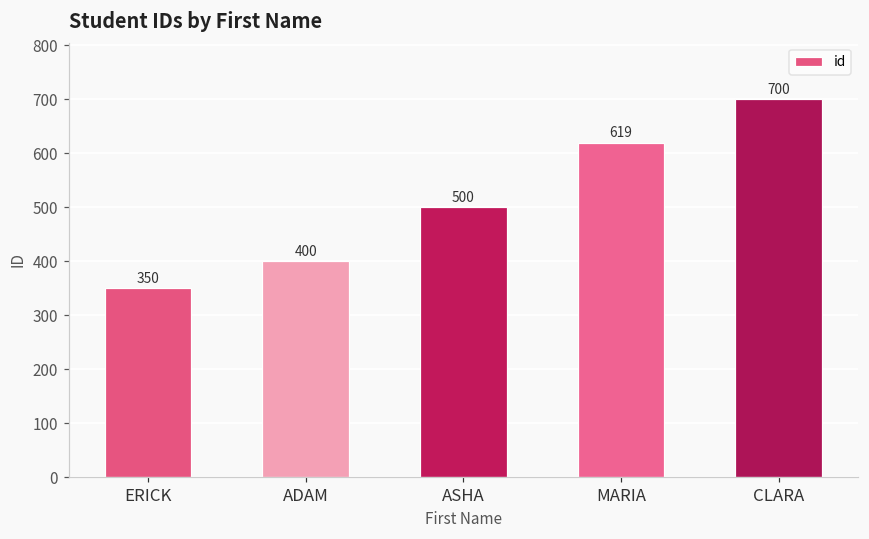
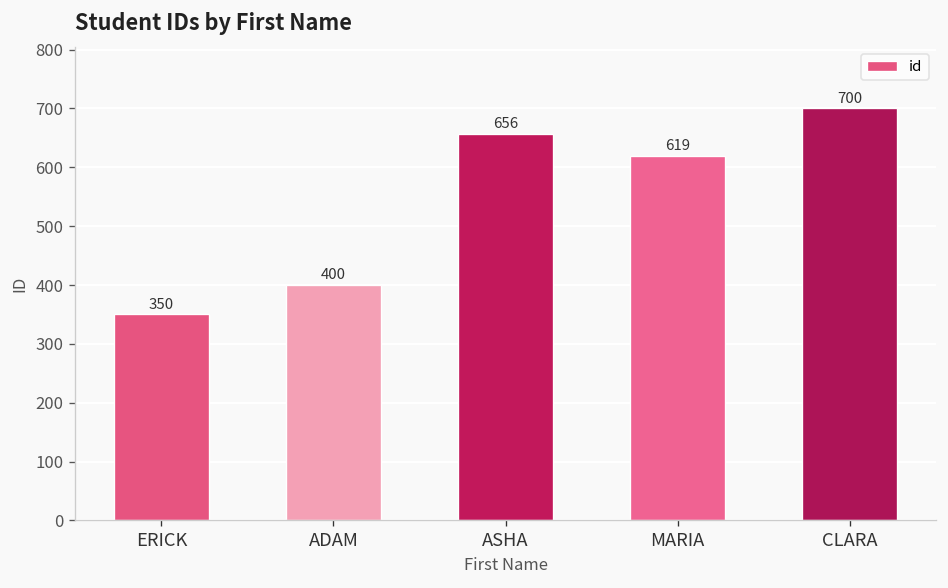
  {
    "ERICK": 350,
    "ADAM": 400,
-   "ASHA": 500,
+   "ASHA": 656,
    "MARIA": 619,
    "CLARA": 700
  }
